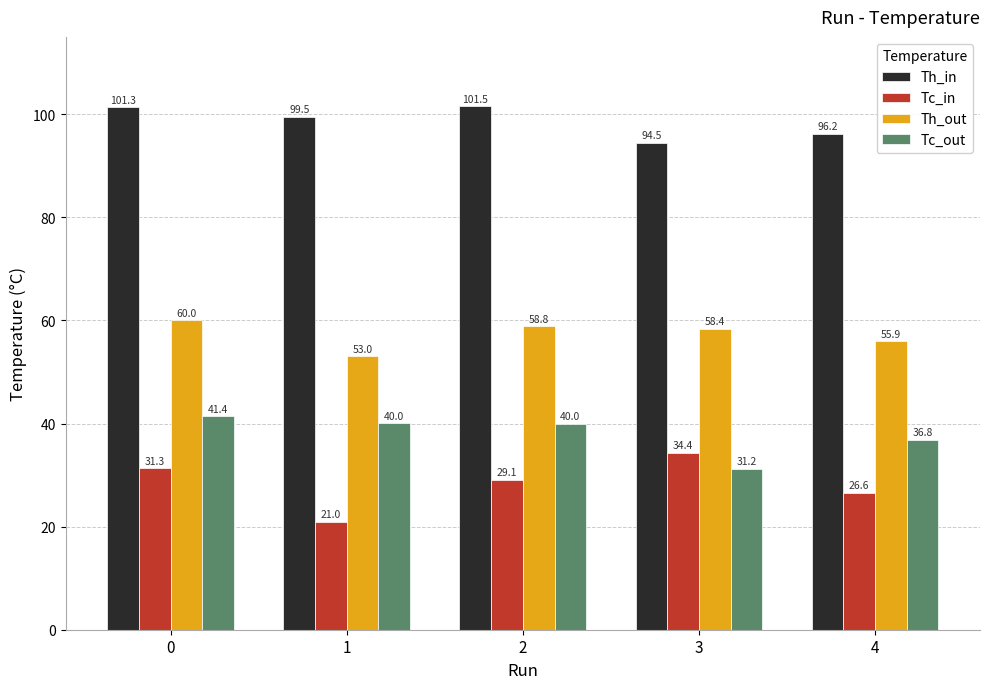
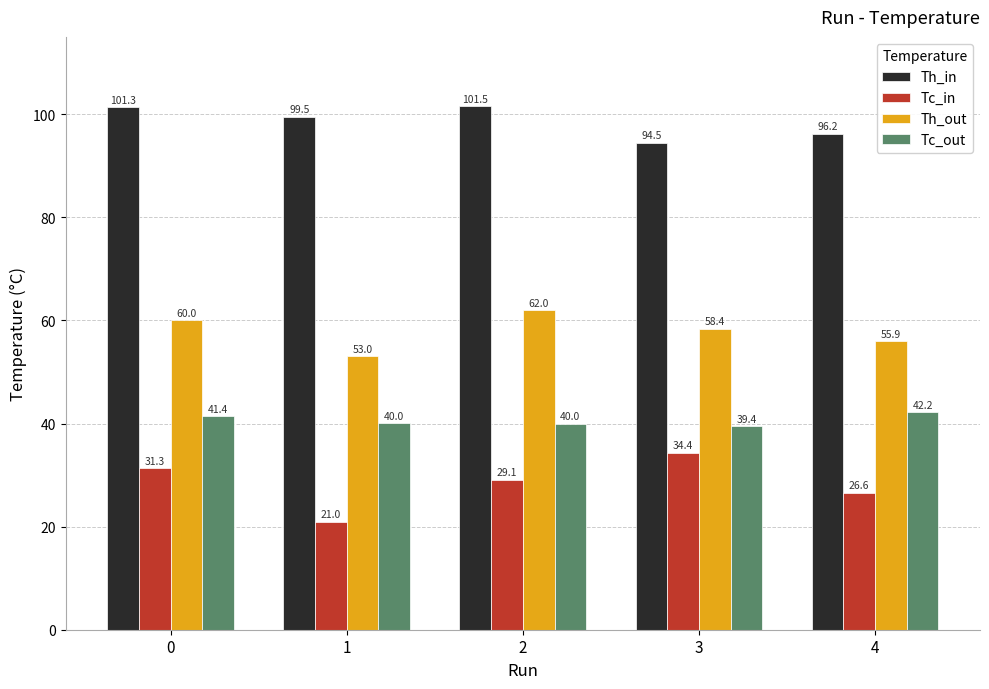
  {
    "Th_in": {
      "0": 101.3,
      "1": 99.5,
      "2": 101.5,
      "3": 94.5,
      "4": 96.2
    },
    "Tc_in": {
      "0": 31.3,
      "1": 21.0,
      "2": 29.1,
      "3": 34.4,
      "4": 26.6
    },
    "Th_out": {
      "0": 60.0,
      "1": 53.0,
-     "2": 58.8,
+     "2": 62.0,
      "3": 58.4,
      "4": 55.9
    },
    "Tc_out": {
      "0": 41.4,
      "1": 40.0,
      "2": 40.0,
-     "3": 31.2,
-     "4": 36.8
+     "3": 39.4,
+     "4": 42.2
    }
  }
